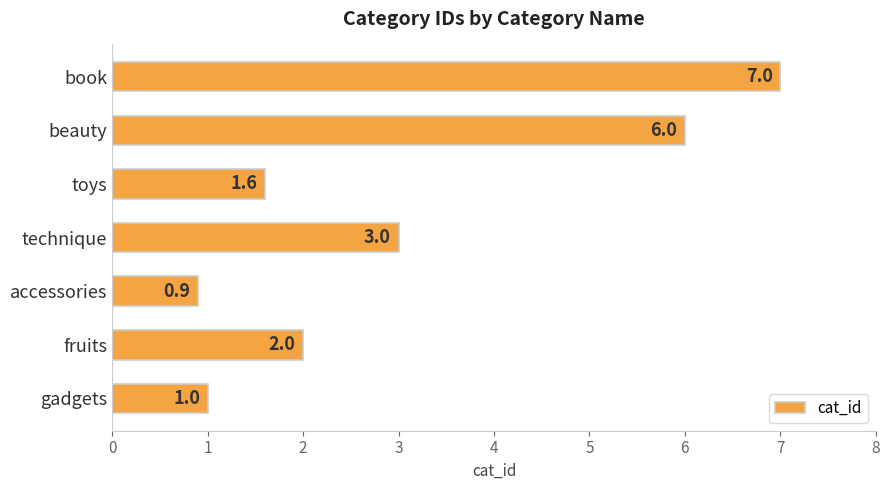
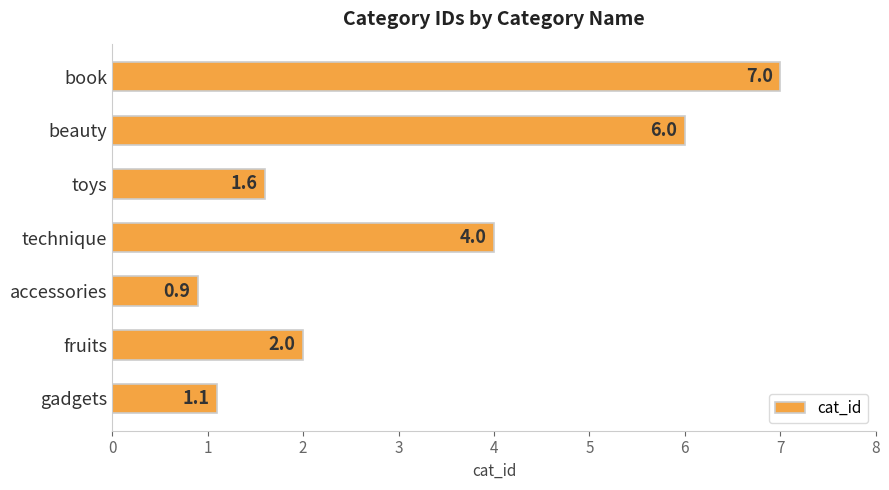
  {
    "book": 7.0,
    "beauty": 6.0,
    "toys": 1.6,
-   "technique": 3.0,
+   "technique": 4.0,
    "accessories": 0.9,
    "fruits": 2.0,
-   "gadgets": 1.0
+   "gadgets": 1.1
  }
